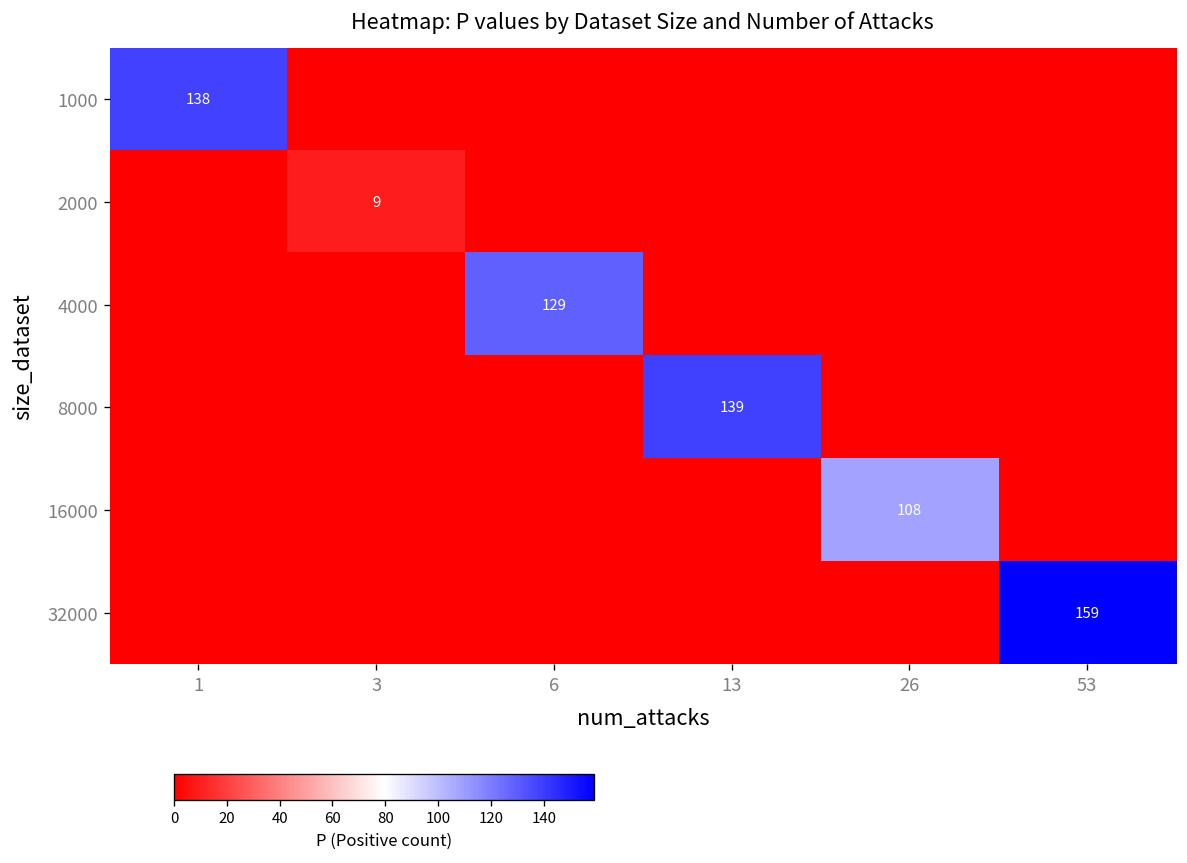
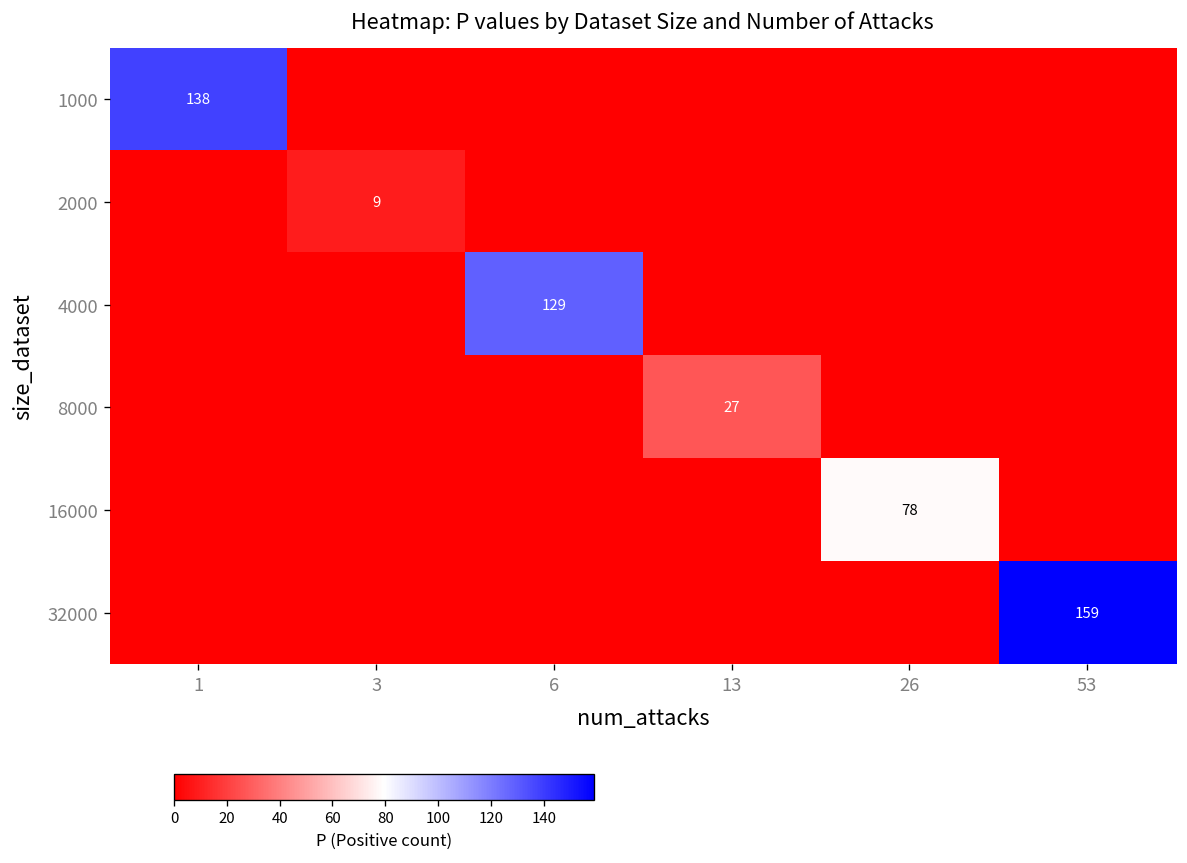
  {
    "1000": {
      "1": 138
    },
    "2000": {
      "3": 9
    },
    "4000": {
      "6": 129
    },
    "8000": {
-     "13": 139
+     "13": 27
    },
    "16000": {
-     "26": 108
+     "26": 78
    },
    "32000": {
      "53": 159
    }
  }
